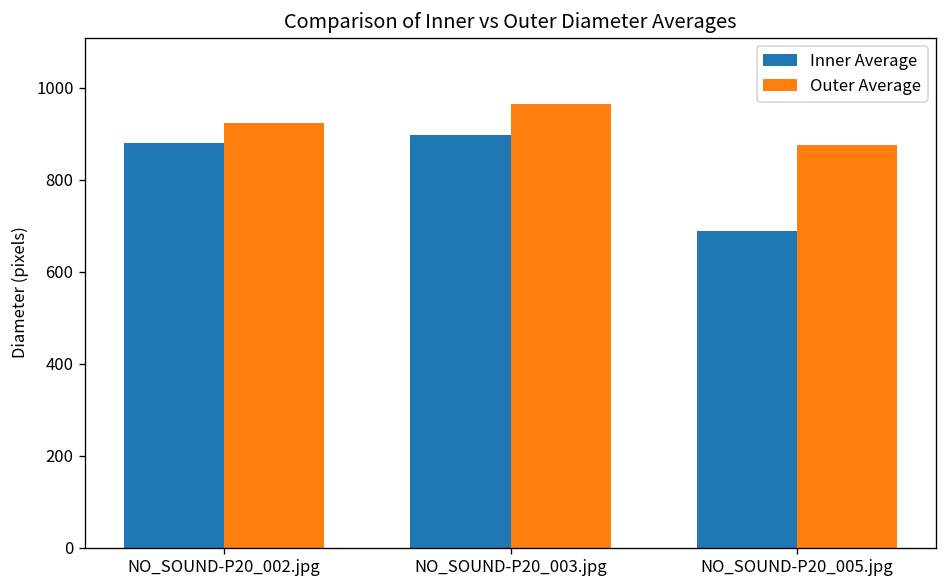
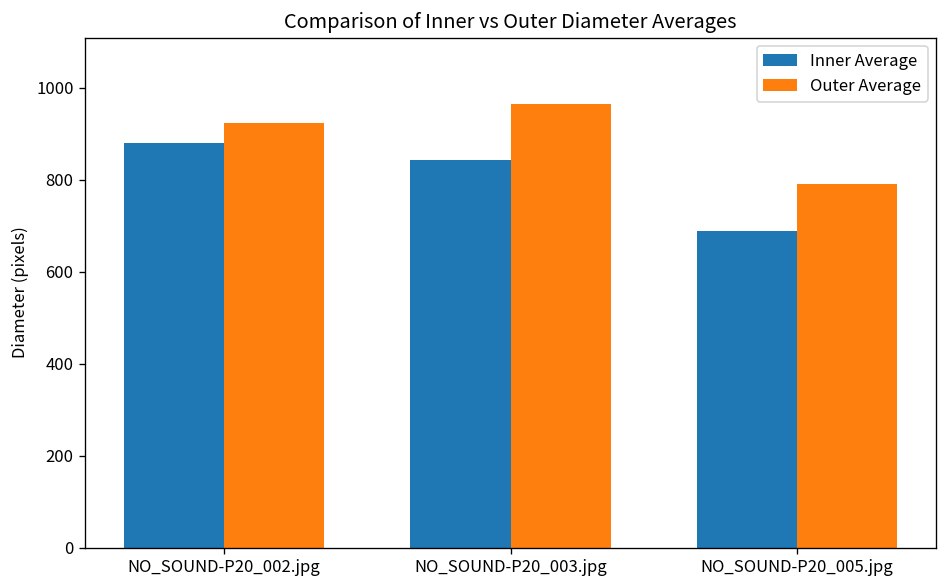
  {
    "Inner Average": {
      "NO_SOUND-P20_002.jpg": 880,
-     "NO_SOUND-P20_003.jpg": 900,
+     "NO_SOUND-P20_003.jpg": 840,
      "NO_SOUND-P20_005.jpg": 690
    },
    "Outer Average": {
      "NO_SOUND-P20_002.jpg": 920,
      "NO_SOUND-P20_003.jpg": 960,
-     "NO_SOUND-P20_005.jpg": 880
+     "NO_SOUND-P20_005.jpg": 790
    }
  }
